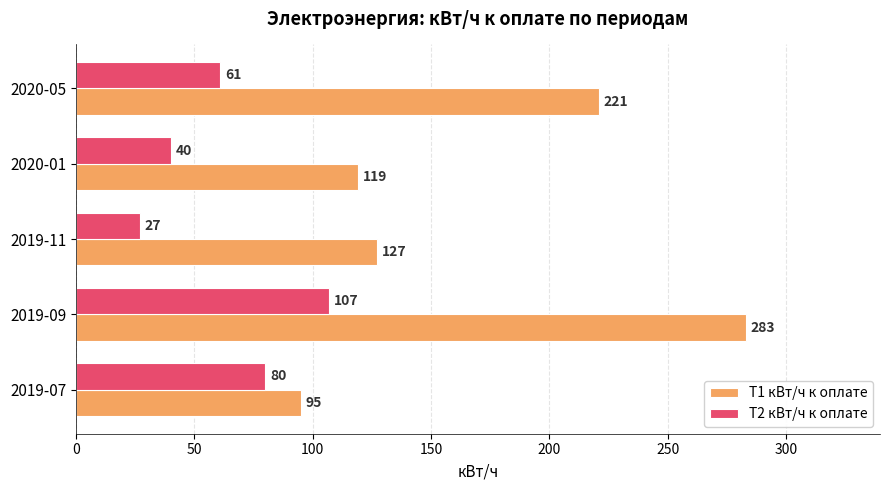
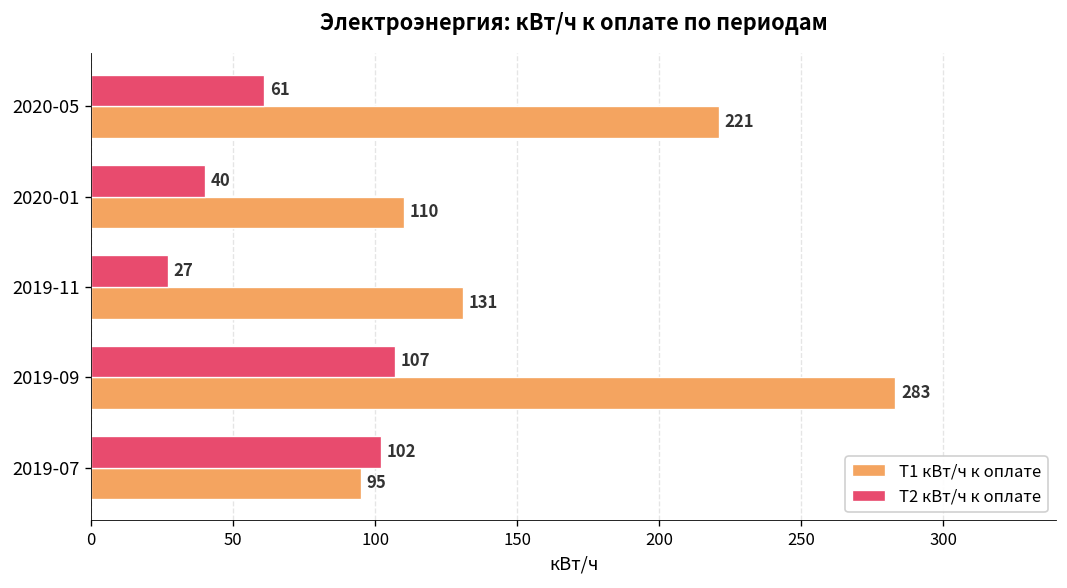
  {
    "Т1 кВт/ч к оплате": {
      "2020-05": 221,
-     "2020-01": 119,
-     "2019-11": 127,
+     "2020-01": 110,
+     "2019-11": 131,
      "2019-09": 283,
      "2019-07": 95
    },
    "Т2 кВт/ч к оплате": {
      "2020-05": 61,
      "2020-01": 40,
      "2019-11": 27,
      "2019-09": 107,
-     "2019-07": 80
+     "2019-07": 102
    }
  }
